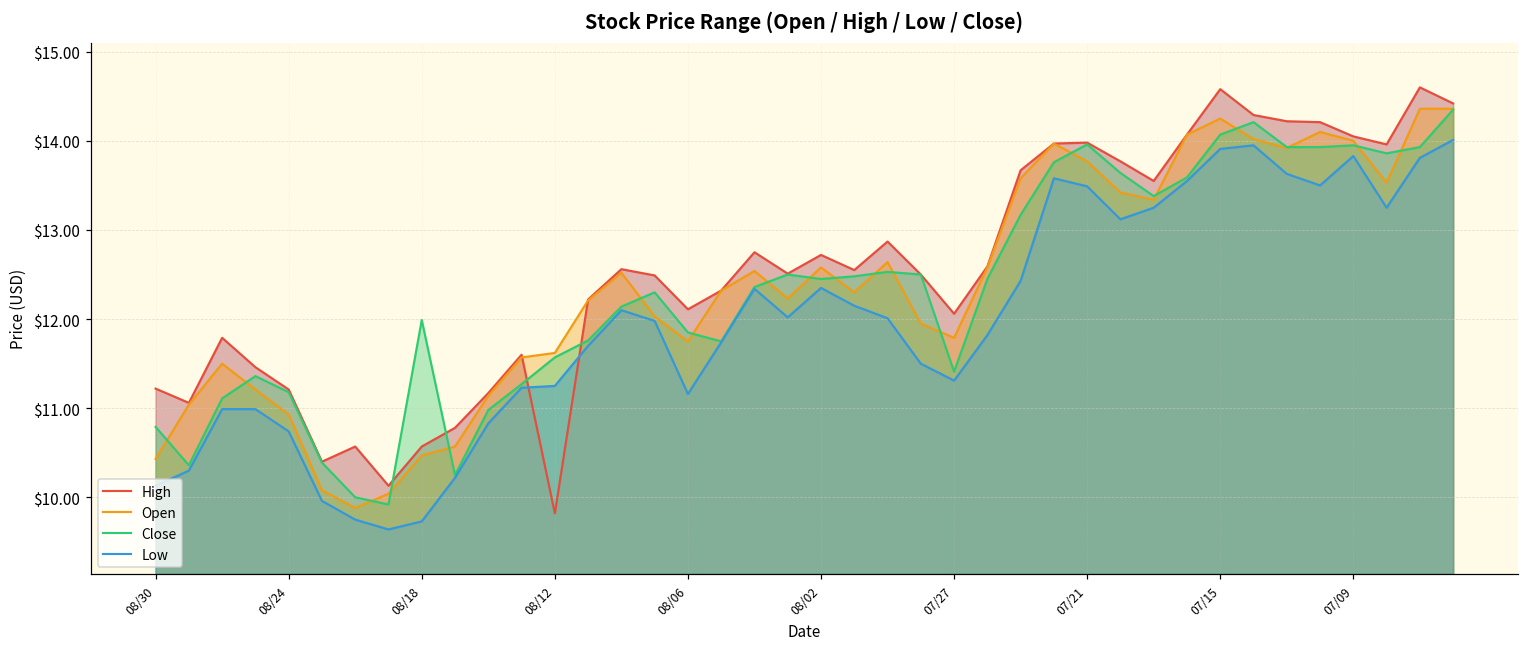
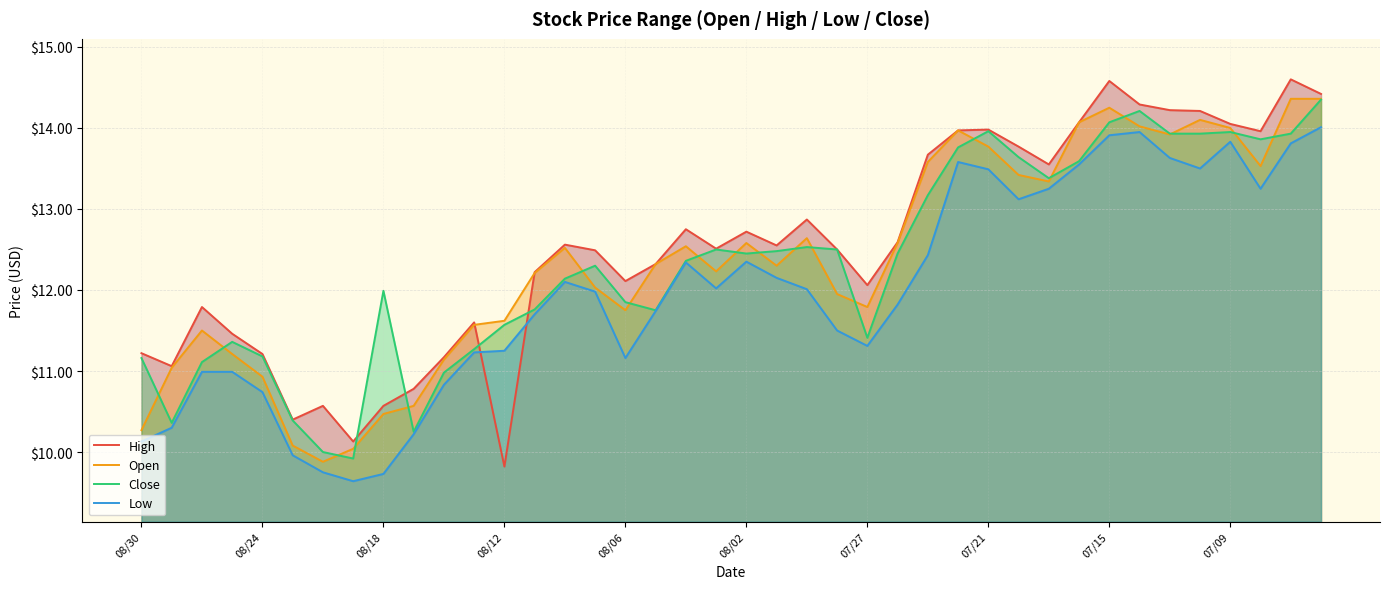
  {
    "High": {
      "08/12": "$9.8"
    },
    "Open": {
-     "08/30": "$10.4",
+     "08/30": "$10.3",
      "08/24": "$10.9",
      "08/18": "$10.5",
      "08/12": "$11.6",
      "08/06": "$11.8",
      "08/02": "$12.6",
      "07/27": "$11.8",
      "07/21": "$13.8",
      "07/15": "$14.3",
      "07/09": "$14.0"
    },
    "Close": {
-     "08/30": "$10.8",
+     "08/30": "$11.2",
      "08/18": "$12.0",
      "08/12": "$11.6",
      "08/06": "$11.9",
      "08/02": "$12.5",
      "07/27": "$11.4",
      "07/15": "$14.1",
      "07/09": "$14.0"
    },
    "Low": {
      "08/24": "$10.7",
      "08/18": "$9.7",
      "08/06": "$11.2",
      "08/02": "$12.4",
      "07/27": "$11.3",
      "07/21": "$13.5",
      "07/15": "$13.9",
      "07/09": "$13.8"
    }
  }
